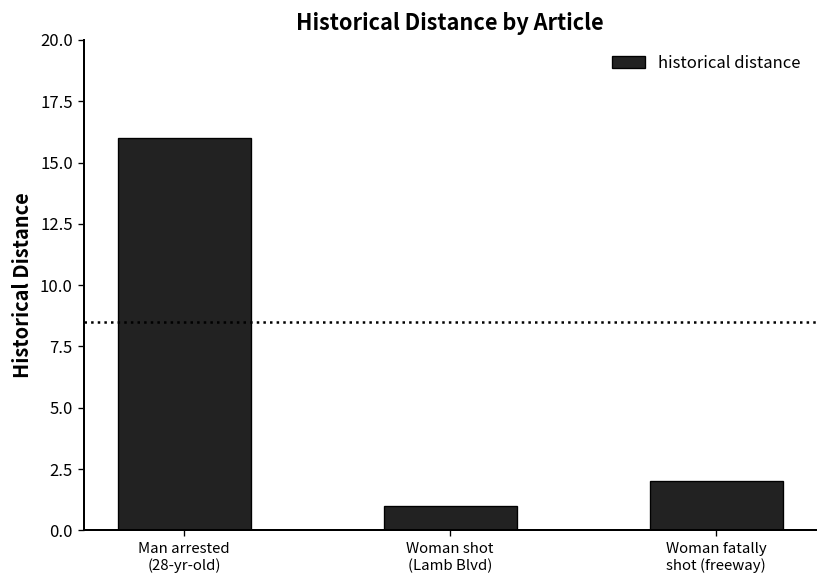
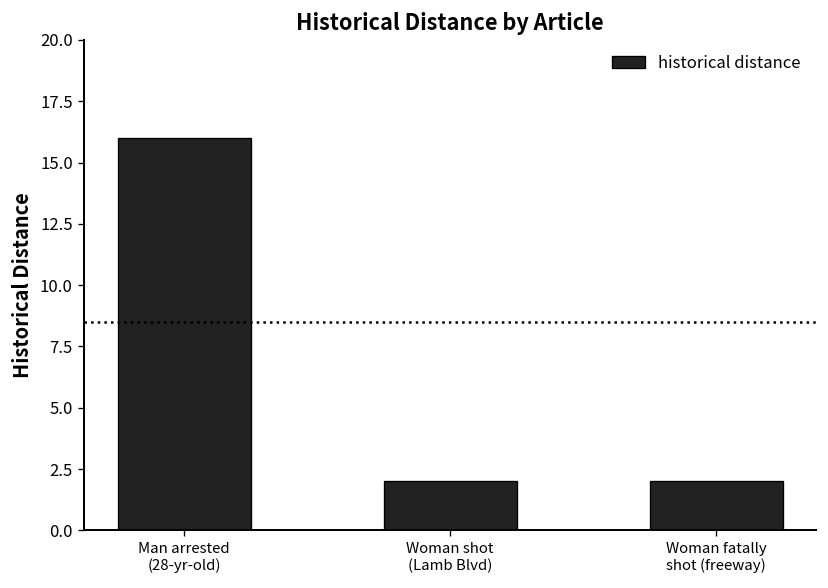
  {
    "Man arrested (28-yr-old)": 16,
-   "Woman shot (Lamb Blvd)": 1,
+   "Woman shot (Lamb Blvd)": 2,
    "Woman fatally shot (freeway)": 2
  }
